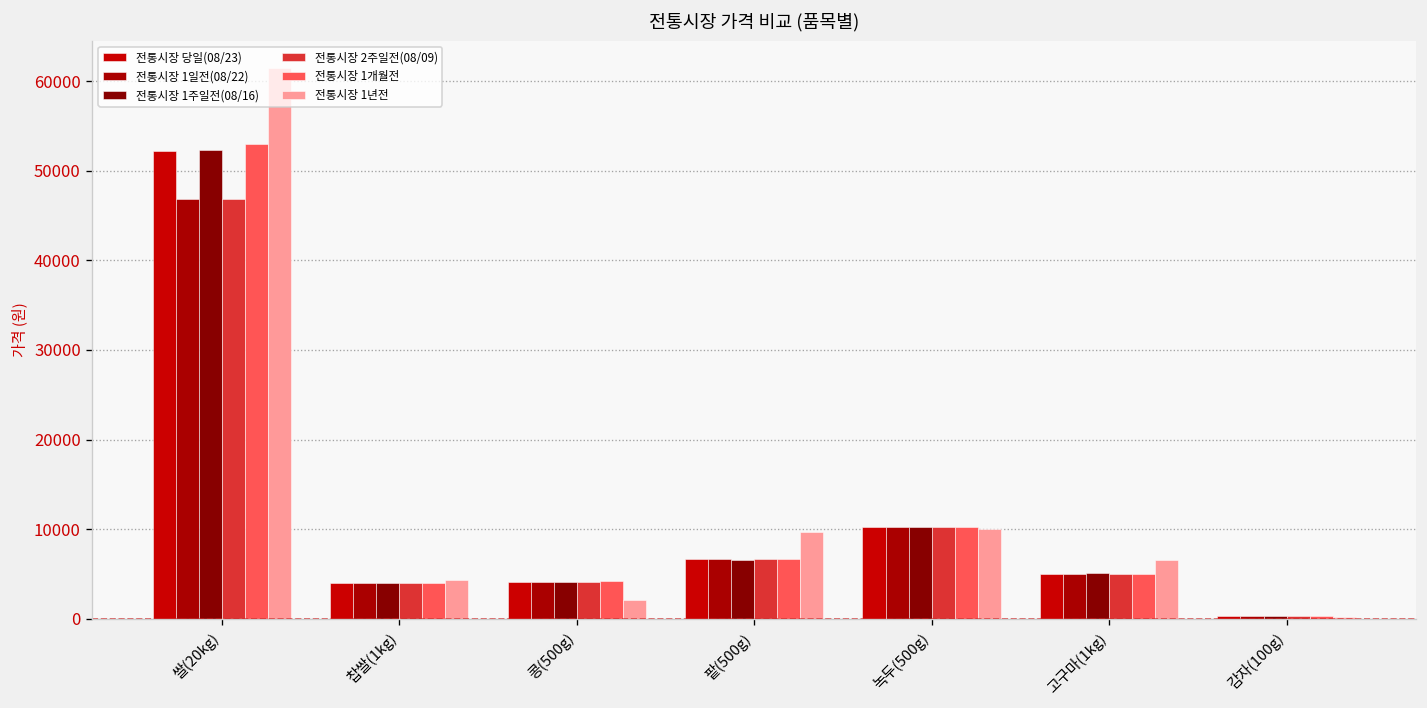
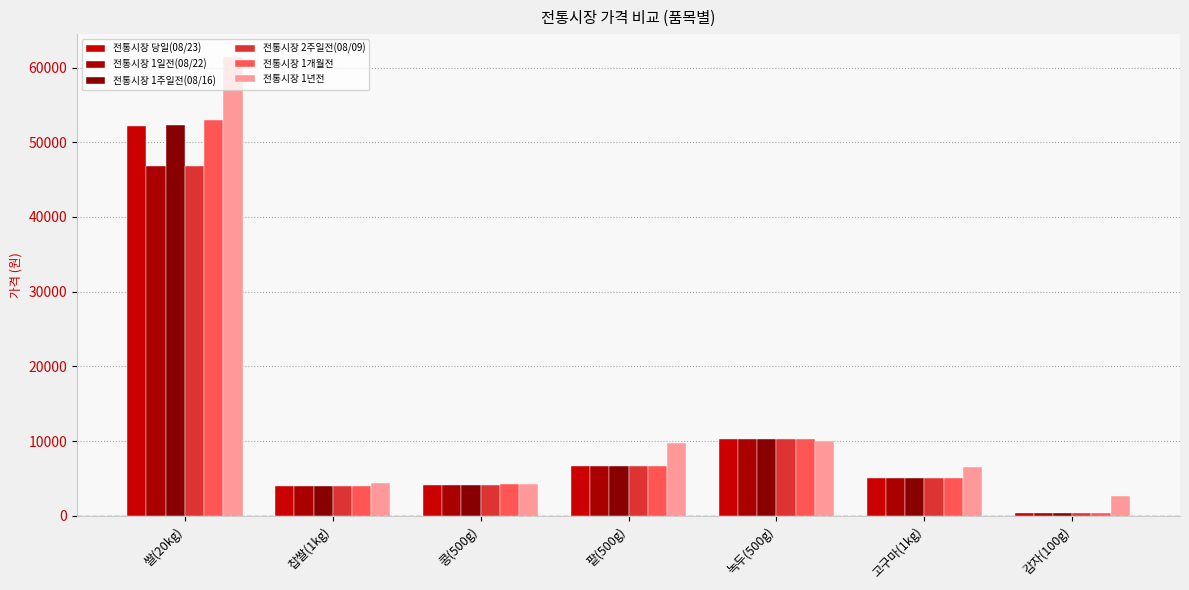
  {
    "전통시장 1년전": {
      "찹쌀(1kg)": 4000,
-     "콩(500g)": 2000,
+     "콩(500g)": 4000,
      "팥(500g)": 10000,
      "녹두(500g)": 10000,
      "고구마(1kg)": 7000,
-     "감자(100g)": 0
+     "감자(100g)": 3000
    }
  }
